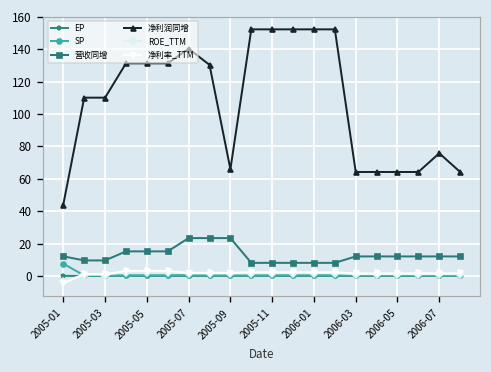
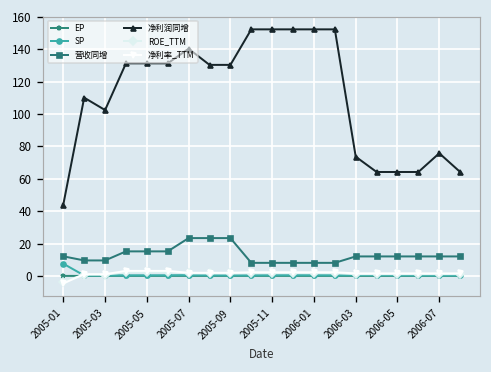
  {
    "SP": {
      "2005-01": 8
    },
    "净利润同增": {
      "2005-01": 44,
-     "2005-03": 110,
-     "2005-09": 66,
+     "2005-03": 102,
+     "2005-09": 130,
      "2005-11": 152,
      "2006-01": 152,
-     "2006-03": 64,
+     "2006-03": 74,
      "2006-05": 64,
      "2006-07": 76
    }
  }
